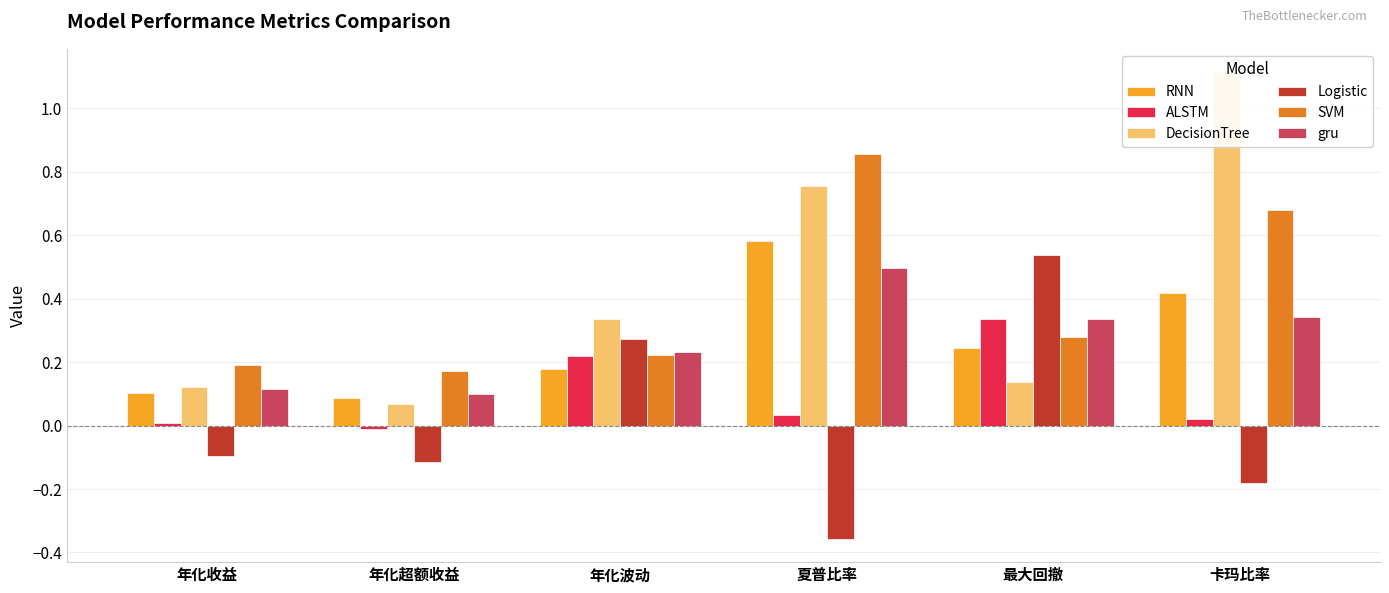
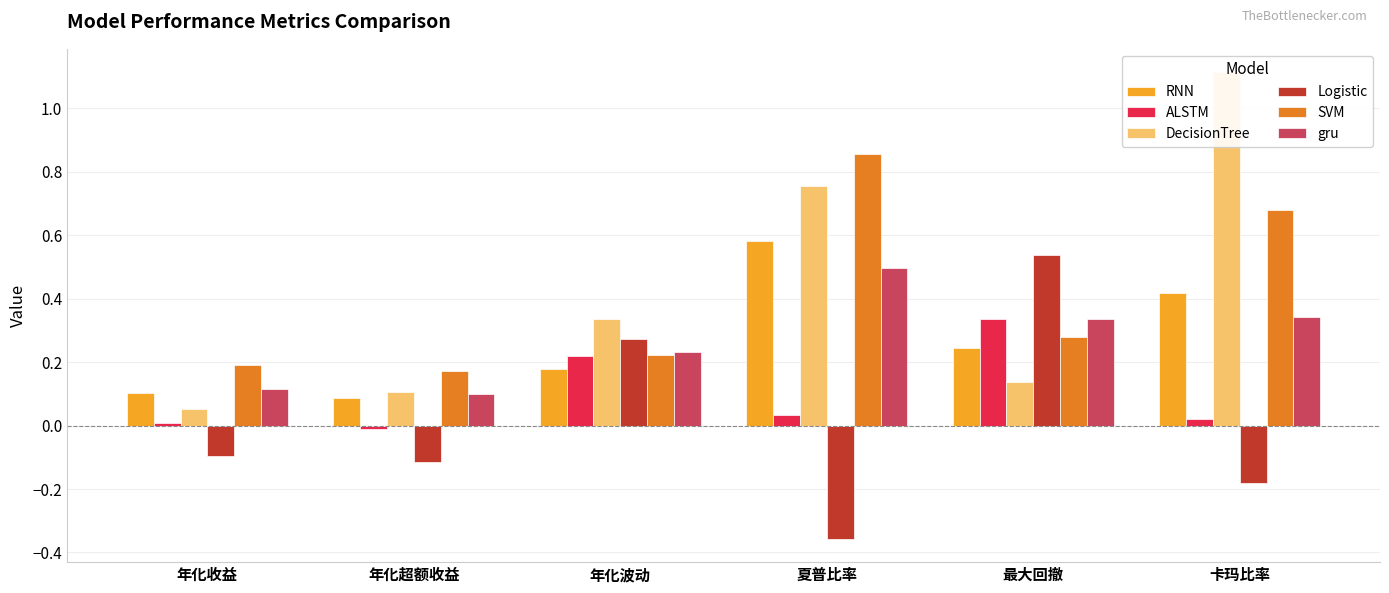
  {
    "DecisionTree": {
-     "年化收益": 0.12,
-     "年化超额收益": 0.07,
+     "年化收益": 0.05,
+     "年化超额收益": 0.11,
      "年化波动": 0.34,
      "夏普比率": 0.75,
      "最大回撤": 0.14
    }
  }
